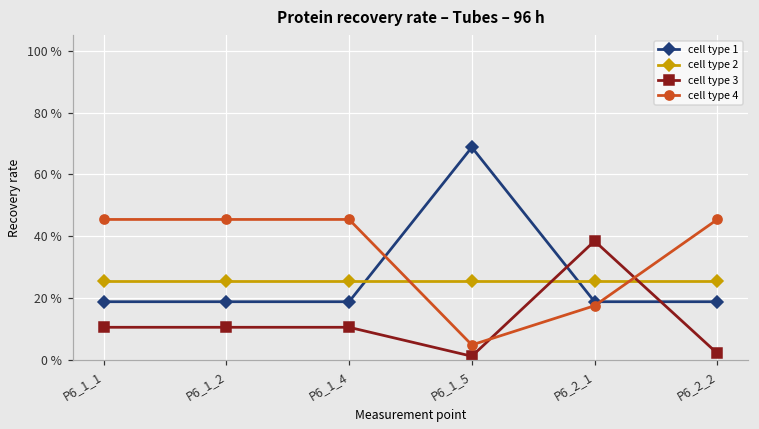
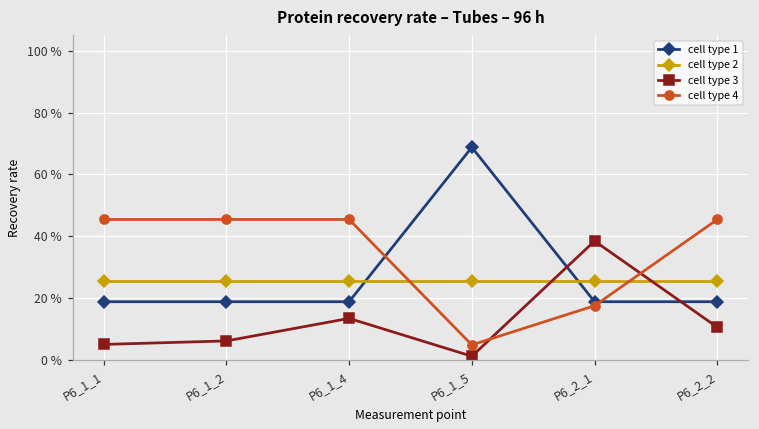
  {
    "cell type 1": {
      "P6_1_1": "19 %",
      "P6_1_2": "19 %",
      "P6_1_4": "19 %",
      "P6_1_5": "69 %",
      "P6_2_1": "19 %",
      "P6_2_2": "19 %"
    },
    "cell type 2": {
      "P6_1_1": "25 %",
      "P6_1_2": "25 %",
      "P6_1_4": "25 %",
      "P6_1_5": "25 %",
      "P6_2_1": "25 %",
      "P6_2_2": "25 %"
    },
    "cell type 3": {
-     "P6_1_1": "10 %",
-     "P6_1_2": "10 %",
-     "P6_1_4": "10 %",
+     "P6_1_1": "5 %",
+     "P6_1_2": "6 %",
+     "P6_1_4": "13 %",
      "P6_1_5": "1 %",
      "P6_2_1": "38 %",
-     "P6_2_2": "2 %"
+     "P6_2_2": "10 %"
    },
    "cell type 4": {
      "P6_1_1": "45 %",
      "P6_1_2": "45 %",
      "P6_1_4": "45 %",
      "P6_1_5": "5 %",
      "P6_2_1": "17 %",
      "P6_2_2": "45 %"
    }
  }
